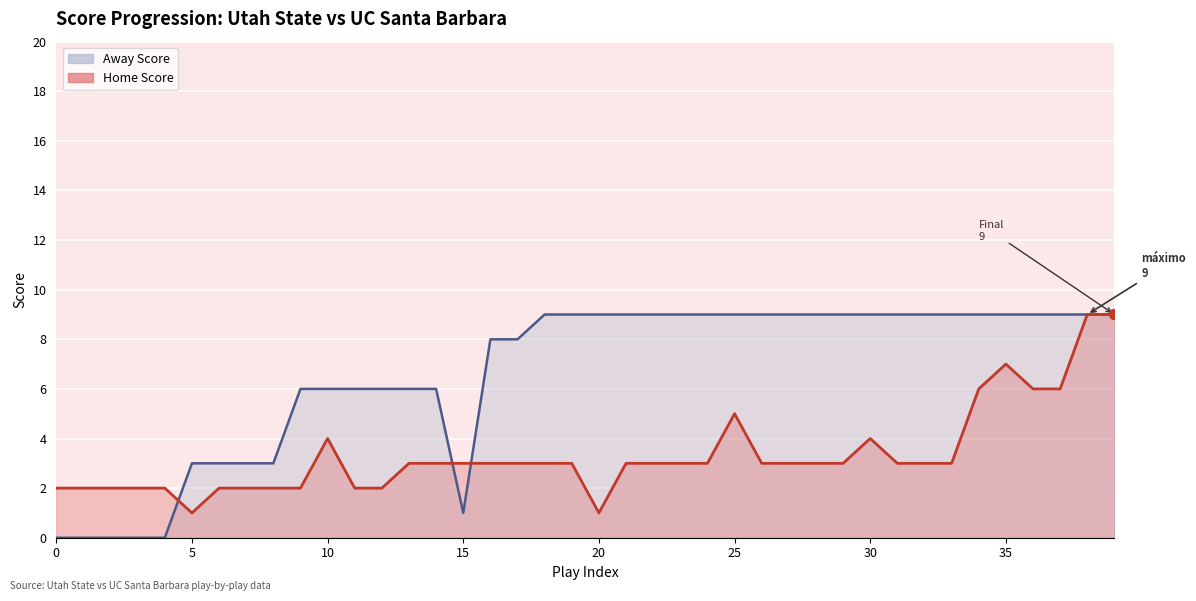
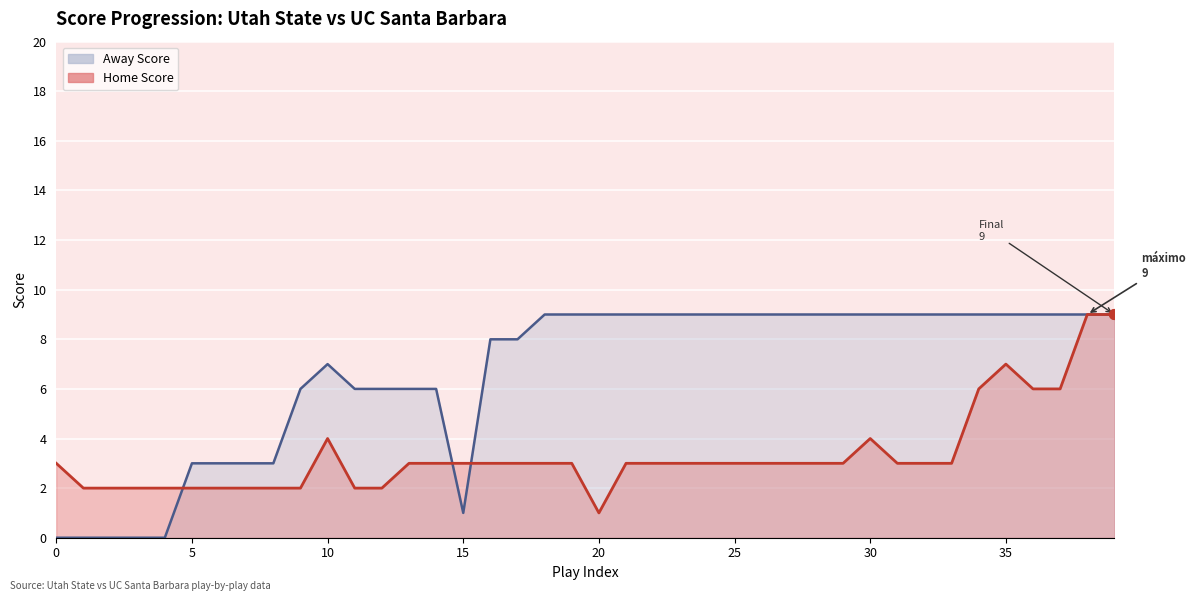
  {
    "Away Score": {
      "0": 0,
      "5": 3,
-     "10": 6,
+     "10": 7,
      "15": 1,
      "20": 9,
      "25": 9,
      "30": 9
    },
    "Home Score": {
-     "0": 2,
-     "5": 1,
+     "0": 3,
+     "5": 2,
      "10": 4,
      "15": 3,
      "20": 1,
-     "25": 5,
+     "25": 3,
      "30": 4,
      "35": 7
    }
  }
